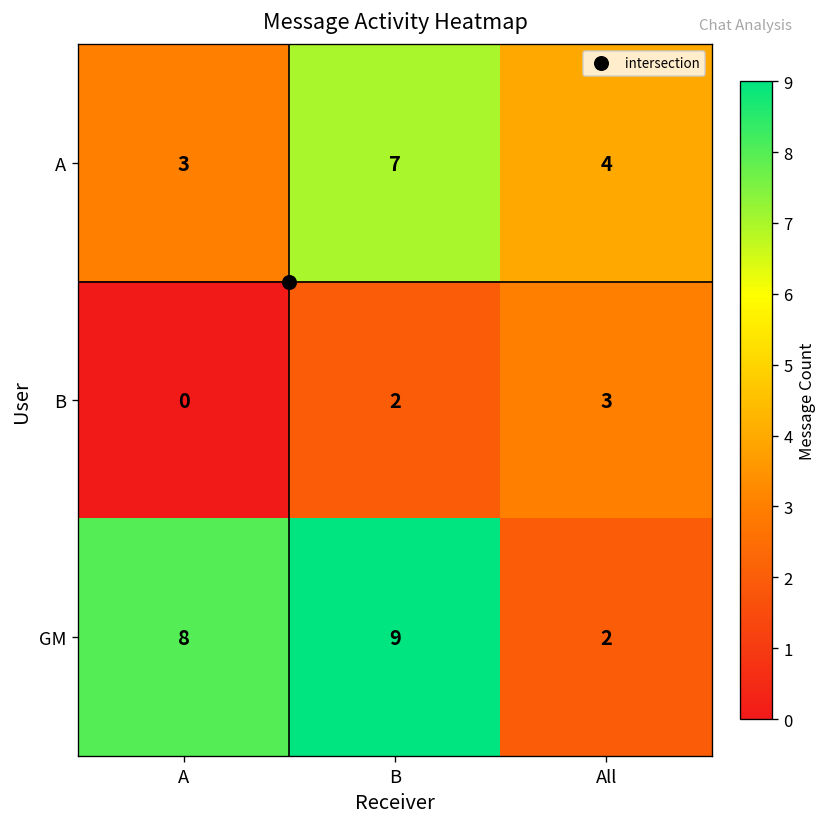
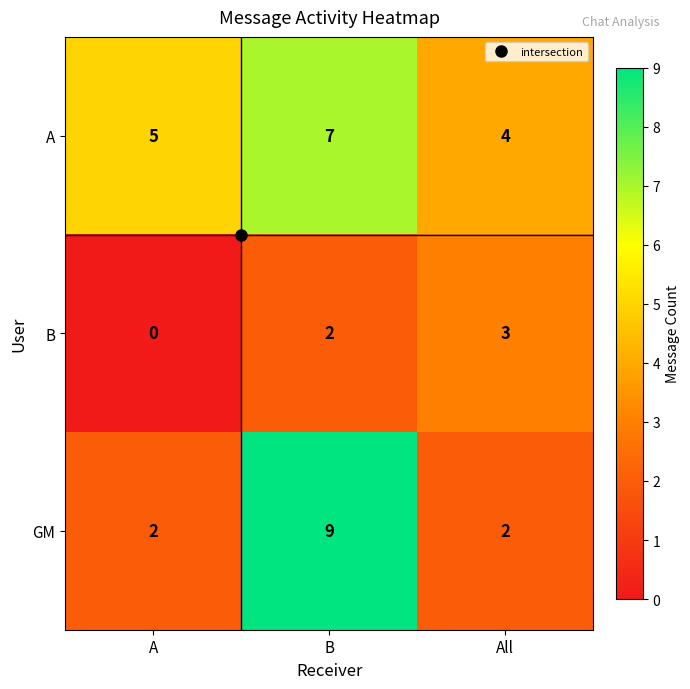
  {
    "A": {
-     "A": 3,
+     "A": 5,
      "B": 7,
      "All": 4
    },
    "B": {
      "A": 0,
      "B": 2,
      "All": 3
    },
    "GM": {
-     "A": 8,
+     "A": 2,
      "B": 9,
      "All": 2
    }
  }
